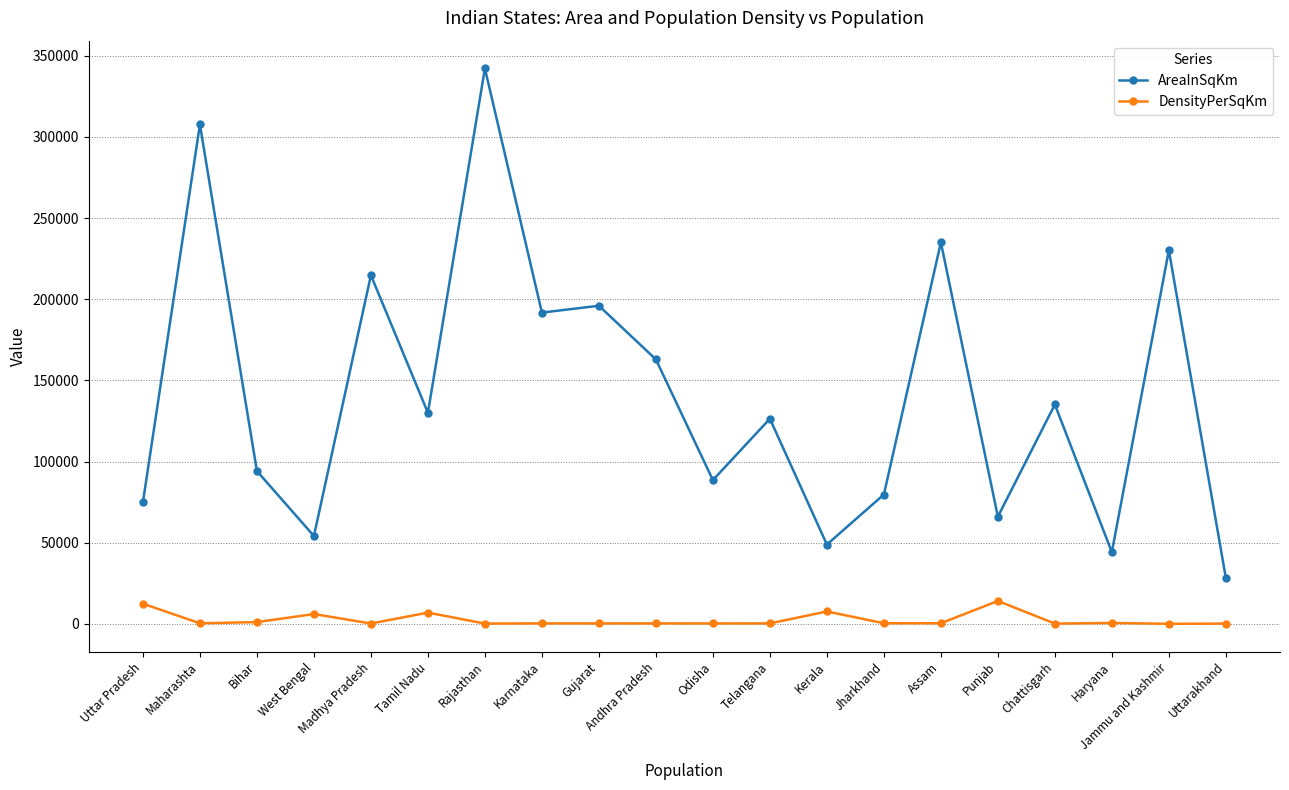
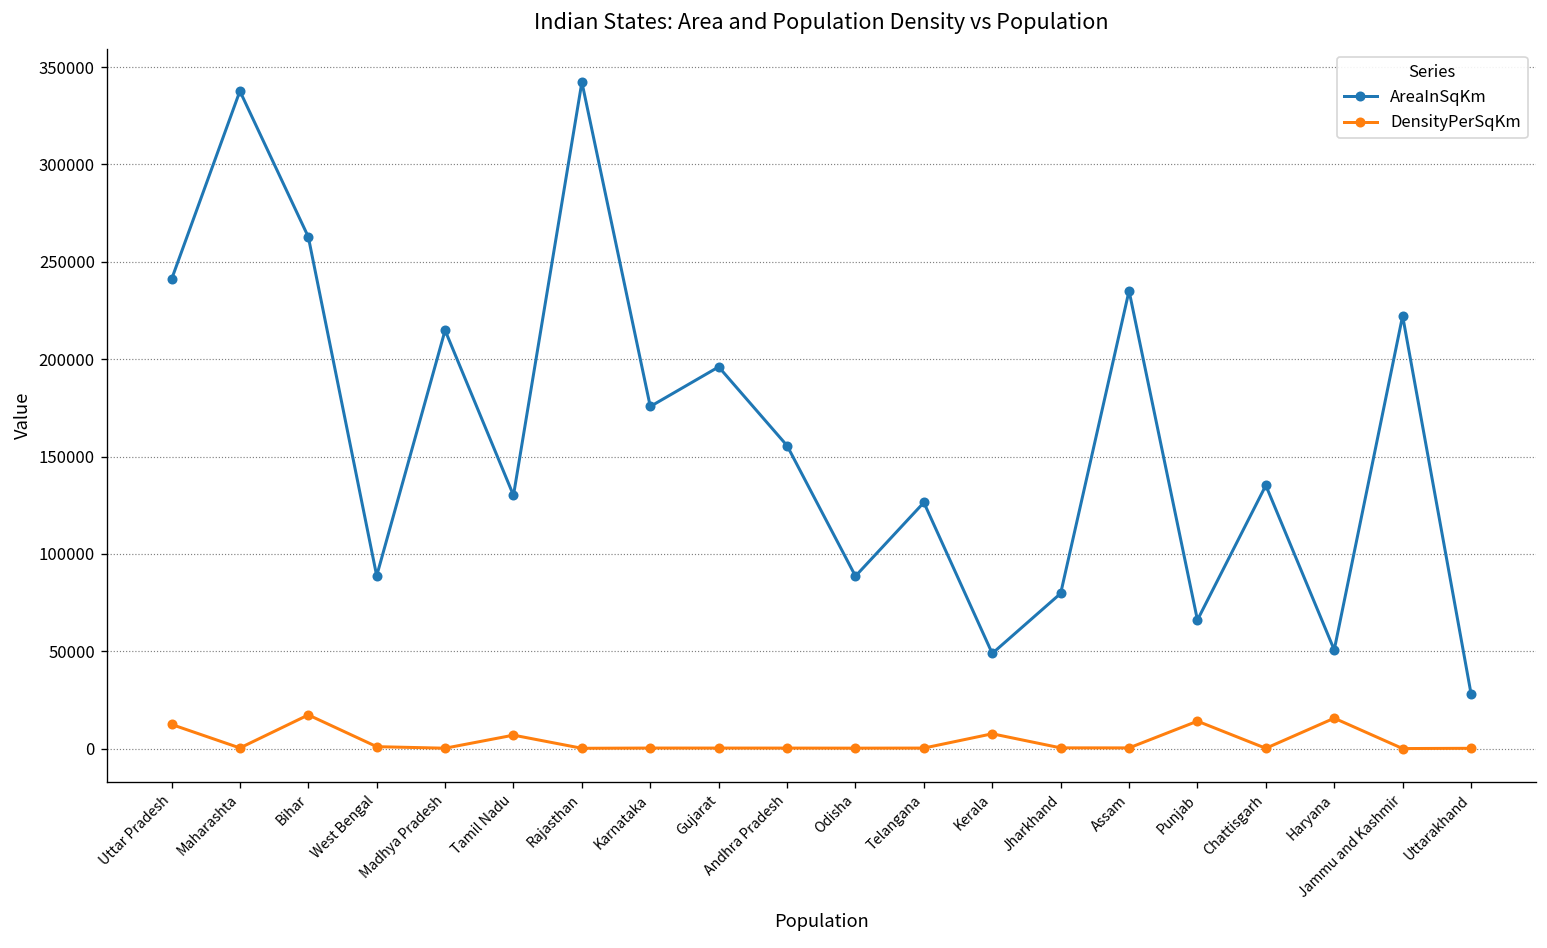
  {
    "AreaInSqKm": {
-     "Uttar Pradesh": 75000,
-     "Maharashta": 308000,
-     "Bihar": 94000,
-     "West Bengal": 54000,
+     "Uttar Pradesh": 241000,
+     "Maharashta": 338000,
+     "Bihar": 263000,
+     "West Bengal": 89000,
      "Madhya Pradesh": 215000,
      "Tamil Nadu": 130000,
      "Rajasthan": 342000,
-     "Karnataka": 192000,
+     "Karnataka": 176000,
      "Gujarat": 196000,
-     "Andhra Pradesh": 163000,
+     "Andhra Pradesh": 156000,
      "Odisha": 89000,
      "Telangana": 126000,
      "Kerala": 49000,
      "Jharkhand": 80000,
      "Assam": 235000,
      "Punjab": 66000,
      "Chattisgarh": 135000,
-     "Haryana": 44000,
-     "Jammu and Kashmir": 230000,
+     "Haryana": 51000,
+     "Jammu and Kashmir": 222000,
      "Uttarakhand": 28000
    },
    "DensityPerSqKm": {
      "Uttar Pradesh": 12000,
      "Maharashta": 0,
-     "Bihar": 1000,
-     "West Bengal": 6000,
+     "Bihar": 17000,
+     "West Bengal": 1000,
      "Madhya Pradesh": 0,
      "Tamil Nadu": 7000,
      "Rajasthan": 0,
      "Karnataka": 0,
      "Gujarat": 0,
      "Andhra Pradesh": 0,
      "Odisha": 0,
      "Telangana": 0,
      "Kerala": 8000,
      "Jharkhand": 0,
      "Assam": 0,
      "Punjab": 14000,
      "Chattisgarh": 0,
-     "Haryana": 1000,
+     "Haryana": 16000,
      "Jammu and Kashmir": 0,
      "Uttarakhand": 0
    }
  }
